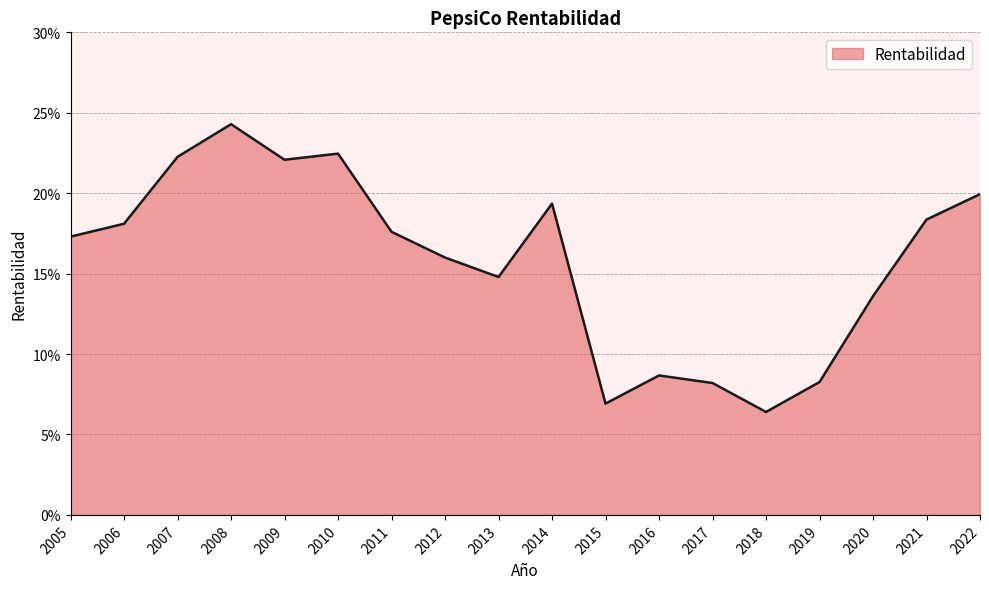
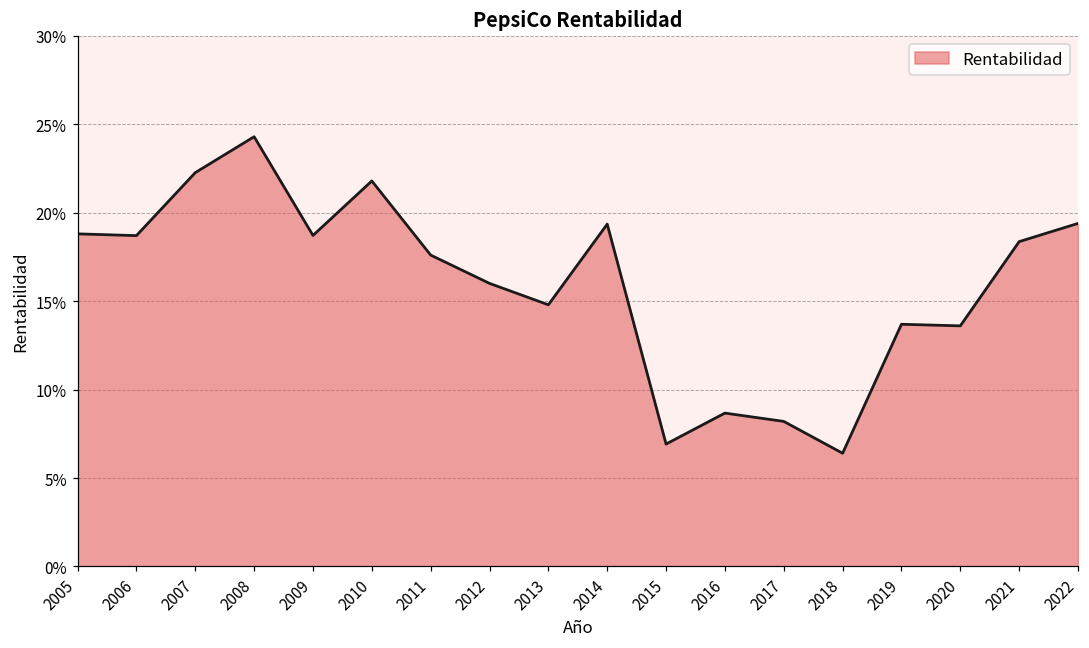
  {
-   "2005": "17.3%",
-   "2006": "18.1%",
+   "2005": "18.8%",
+   "2006": "18.7%",
    "2007": "22.3%",
    "2008": "24.3%",
-   "2009": "22.1%",
-   "2010": "22.5%",
+   "2009": "18.7%",
+   "2010": "21.8%",
    "2011": "17.6%",
    "2012": "16.0%",
    "2013": "14.8%",
    "2014": "19.4%",
    "2015": "6.9%",
    "2016": "8.7%",
    "2017": "8.2%",
    "2018": "6.4%",
-   "2019": "8.3%",
+   "2019": "13.7%",
    "2020": "13.6%",
    "2021": "18.4%",
-   "2022": "19.9%"
+   "2022": "19.4%"
  }
